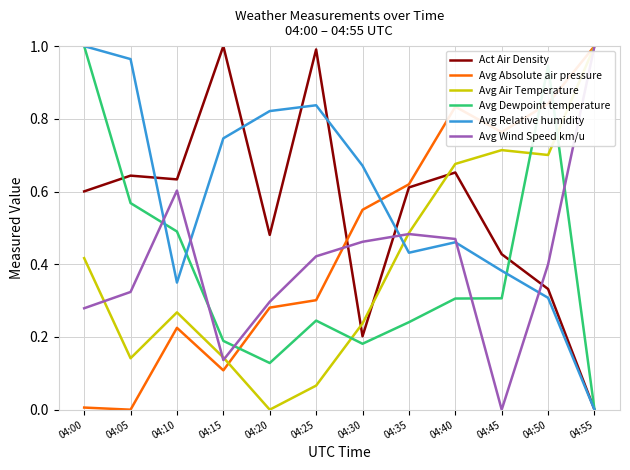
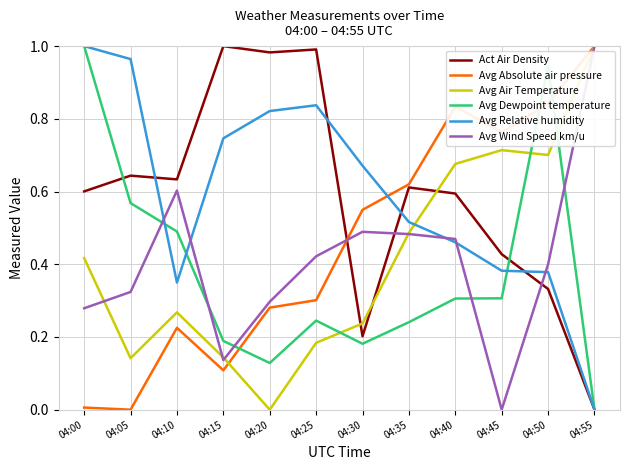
  {
    "Act Air Density": {
      "04:00": 0.60,
      "04:05": 0.64,
      "04:10": 0.63,
      "04:15": 1.00,
-     "04:20": 0.48,
+     "04:20": 0.98,
      "04:25": 0.99,
      "04:30": 0.20,
      "04:35": 0.61,
-     "04:40": 0.65,
+     "04:40": 0.59,
      "04:45": 0.43,
      "04:50": 0.33
    },
    "Avg Absolute air pressure": {
      "04:00": 0.01,
      "04:05": 0.00,
      "04:10": 0.23,
      "04:15": 0.11,
      "04:20": 0.28,
      "04:25": 0.30,
      "04:30": 0.55,
      "04:35": 0.62
    },
    "Avg Air Temperature": {
      "04:00": 0.42,
      "04:05": 0.14,
      "04:10": 0.27,
      "04:15": 0.14,
      "04:20": 0.00,
-     "04:25": 0.07,
+     "04:25": 0.18,
      "04:30": 0.24,
      "04:40": 0.68,
      "04:45": 0.71,
      "04:50": 0.70
    },
    "Avg Dewpoint temperature": {
      "04:05": 0.57,
      "04:10": 0.49,
      "04:15": 0.19,
      "04:20": 0.13,
      "04:25": 0.25,
      "04:30": 0.18,
      "04:35": 0.24,
      "04:40": 0.31,
      "04:45": 0.31
    },
    "Avg Relative humidity": {
      "04:05": 0.96,
      "04:10": 0.35,
      "04:15": 0.75,
      "04:20": 0.82,
      "04:25": 0.84,
      "04:30": 0.67,
-     "04:35": 0.43,
+     "04:35": 0.52,
      "04:40": 0.46,
      "04:45": 0.38,
-     "04:50": 0.31
+     "04:50": 0.38
    },
    "Avg Wind Speed km/u": {
      "04:00": 0.28,
      "04:05": 0.32,
      "04:10": 0.60,
      "04:15": 0.14,
      "04:20": 0.30,
      "04:25": 0.42,
-     "04:30": 0.46,
+     "04:30": 0.49,
      "04:40": 0.47,
      "04:45": 0.00,
      "04:50": 0.40
    }
  }
